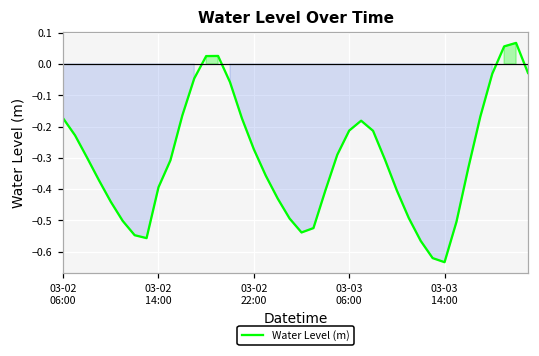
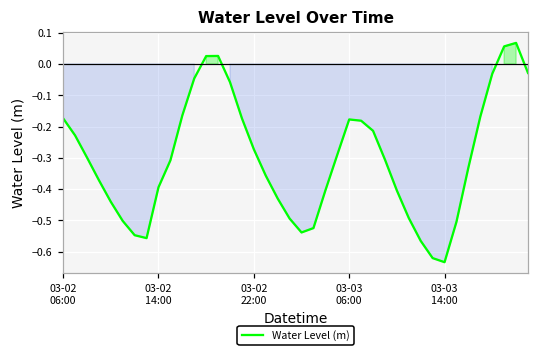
  {
    "03-02 06:00": -0.17,
    "03-02 14:00": -0.39,
    "03-02 22:00": -0.27,
-   "03-03 06:00": -0.21,
+   "03-03 06:00": -0.18,
    "03-03 14:00": -0.63
  }
